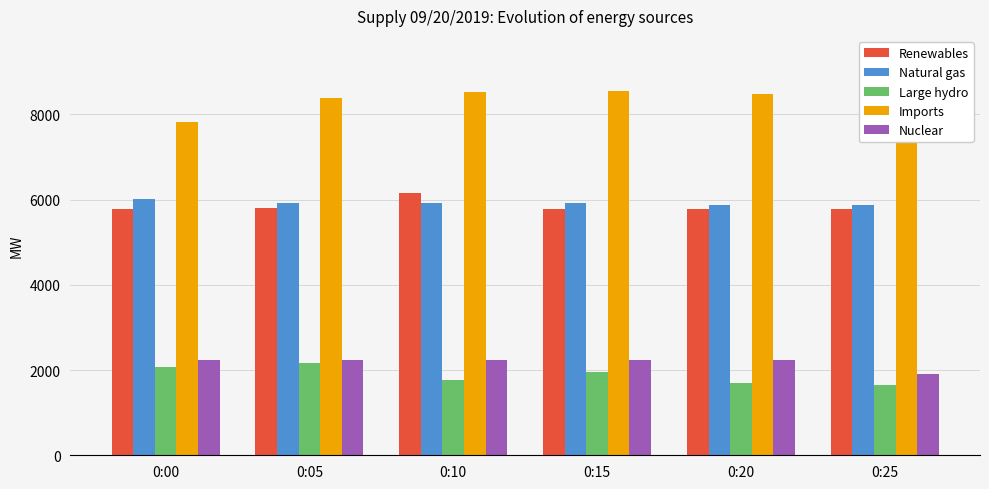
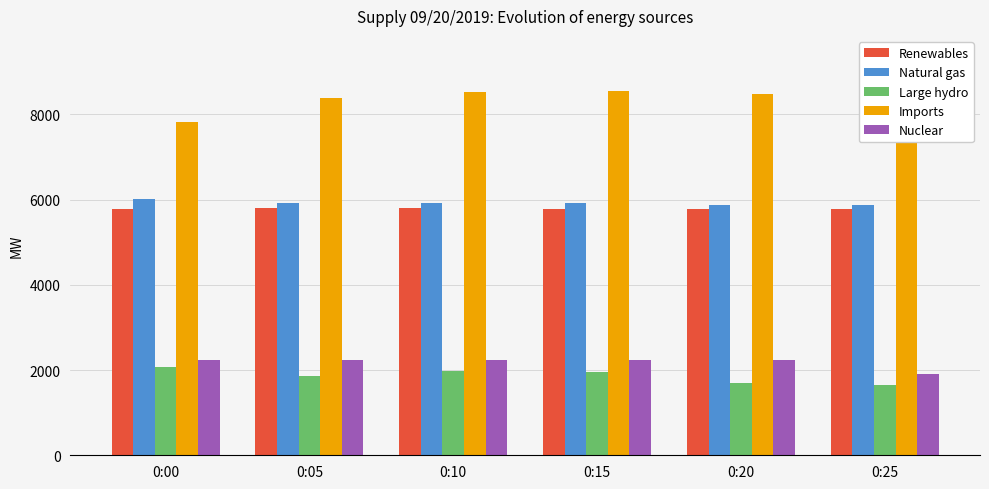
  {
    "Renewables": {
      "0:00": 5800,
      "0:05": 5800,
-     "0:10": 6200,
+     "0:10": 5800,
      "0:15": 5800,
      "0:20": 5800,
      "0:25": 5800
    },
    "Natural gas": {
      "0:00": 6000,
      "0:05": 5900,
      "0:10": 5900,
      "0:15": 5900,
      "0:20": 5900,
      "0:25": 5900
    },
    "Large hydro": {
      "0:00": 2100,
-     "0:05": 2200,
-     "0:10": 1800,
+     "0:05": 1900,
+     "0:10": 2000,
      "0:15": 2000,
      "0:20": 1700,
      "0:25": 1700
    },
    "Imports": {
      "0:00": 7800,
      "0:05": 8400,
      "0:10": 8500,
      "0:15": 8600,
      "0:20": 8500
    },
    "Nuclear": {
      "0:00": 2200,
      "0:05": 2200,
      "0:10": 2200,
      "0:15": 2200,
      "0:20": 2200,
      "0:25": 1900
    }
  }
